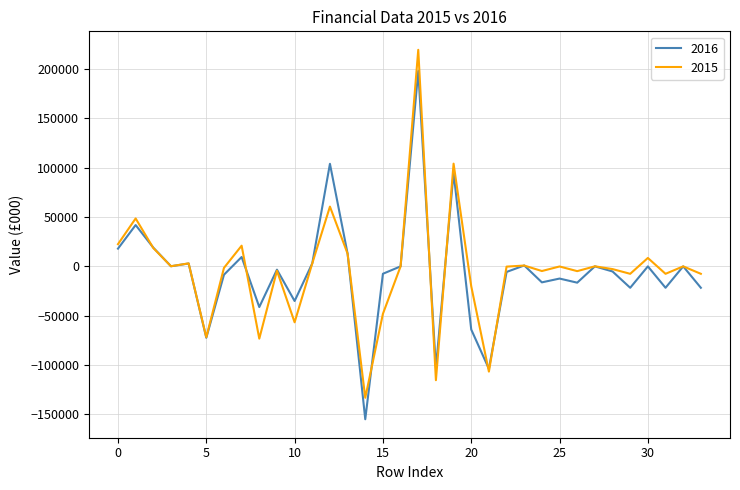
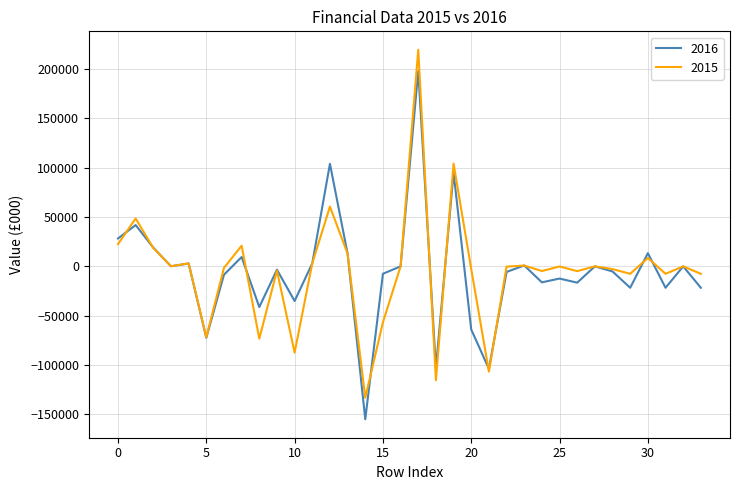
  {
    "2016": {
-     "0": 20000,
+     "0": 30000,
      "10": -40000,
      "15": -10000,
      "20": -60000,
      "25": -10000,
-     "30": 0
+     "30": 10000
    },
    "2015": {
      "0": 20000,
-     "10": -60000,
-     "15": -50000,
-     "20": -20000,
+     "10": -90000,
+     "15": -60000,
+     "20": 0,
      "25": 0,
      "30": 10000
    }
  }
